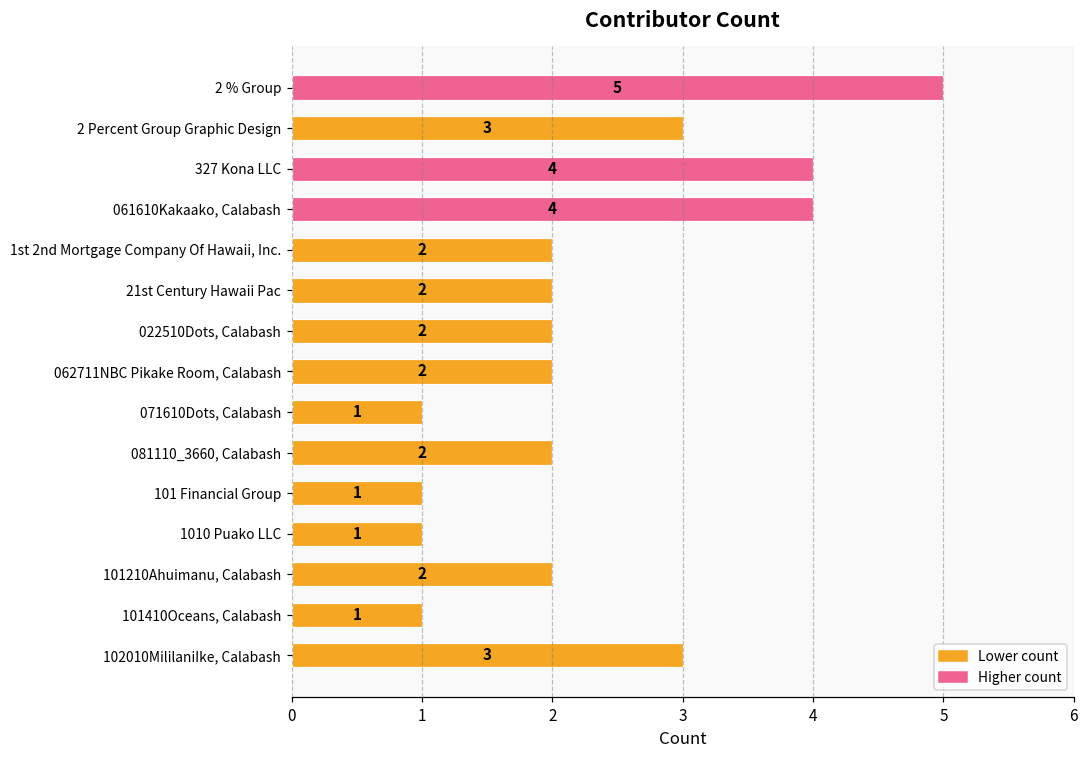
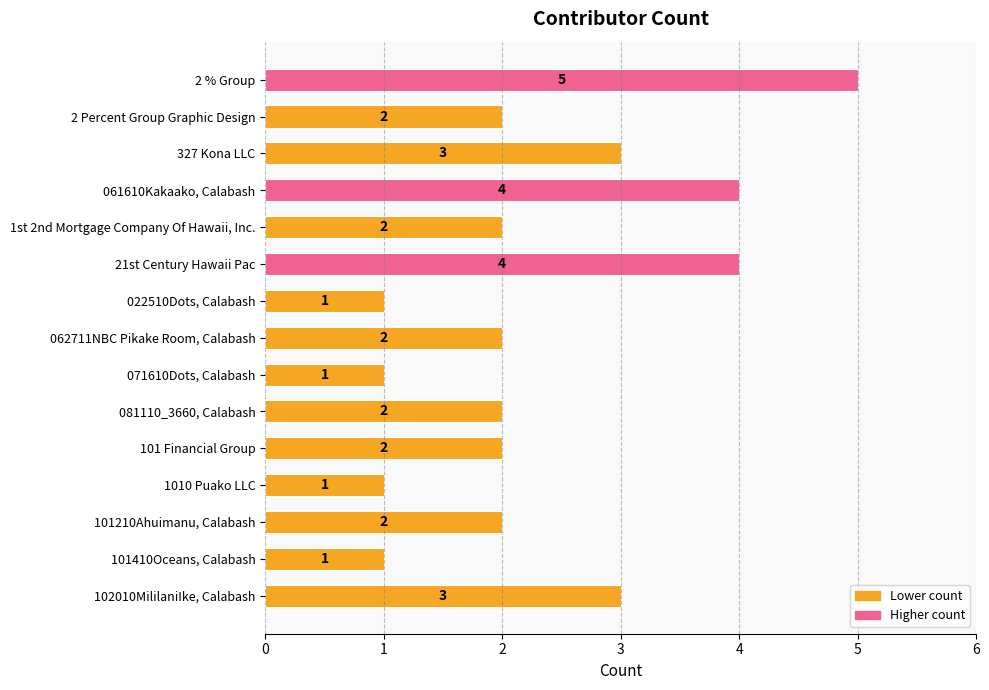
  {
    "2 % Group": 5,
-   "2 Percent Group Graphic Design": 3,
-   "327 Kona LLC": 4,
+   "2 Percent Group Graphic Design": 2,
+   "327 Kona LLC": 3,
    "061610Kakaako, Calabash": 4,
    "1st 2nd Mortgage Company Of Hawaii, Inc.": 2,
-   "21st Century Hawaii Pac": 2,
-   "022510Dots, Calabash": 2,
+   "21st Century Hawaii Pac": 4,
+   "022510Dots, Calabash": 1,
    "062711NBC Pikake Room, Calabash": 2,
    "071610Dots, Calabash": 1,
    "081110_3660, Calabash": 2,
-   "101 Financial Group": 1,
+   "101 Financial Group": 2,
    "1010 Puako LLC": 1,
    "101210Ahuimanu, Calabash": 2,
    "101410Oceans, Calabash": 1,
    "102010MililaniIke, Calabash": 3
  }
